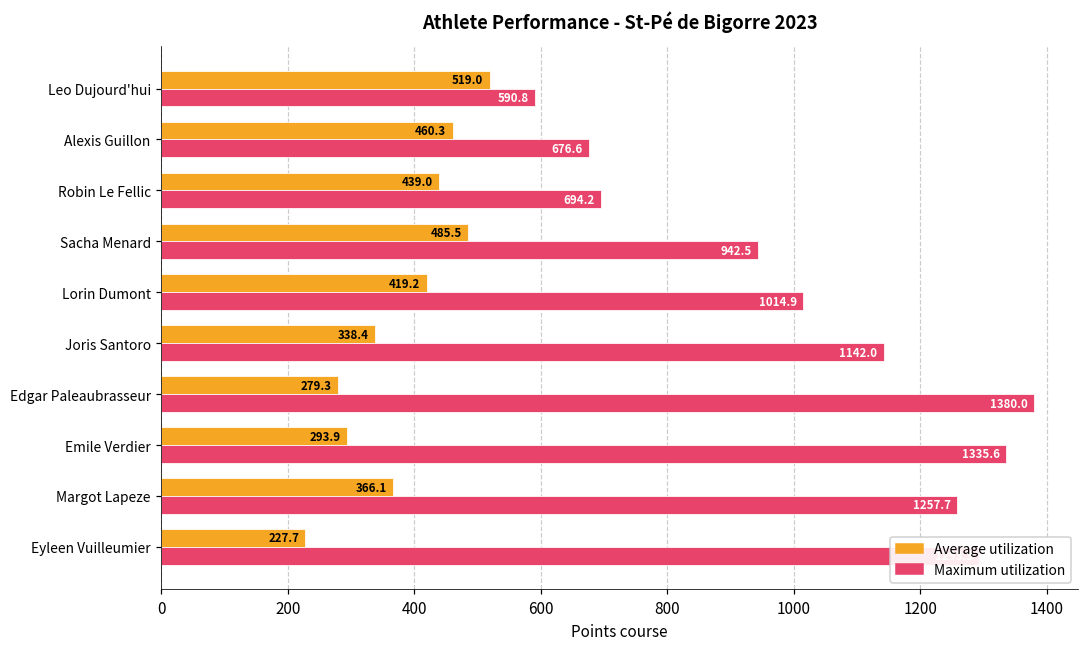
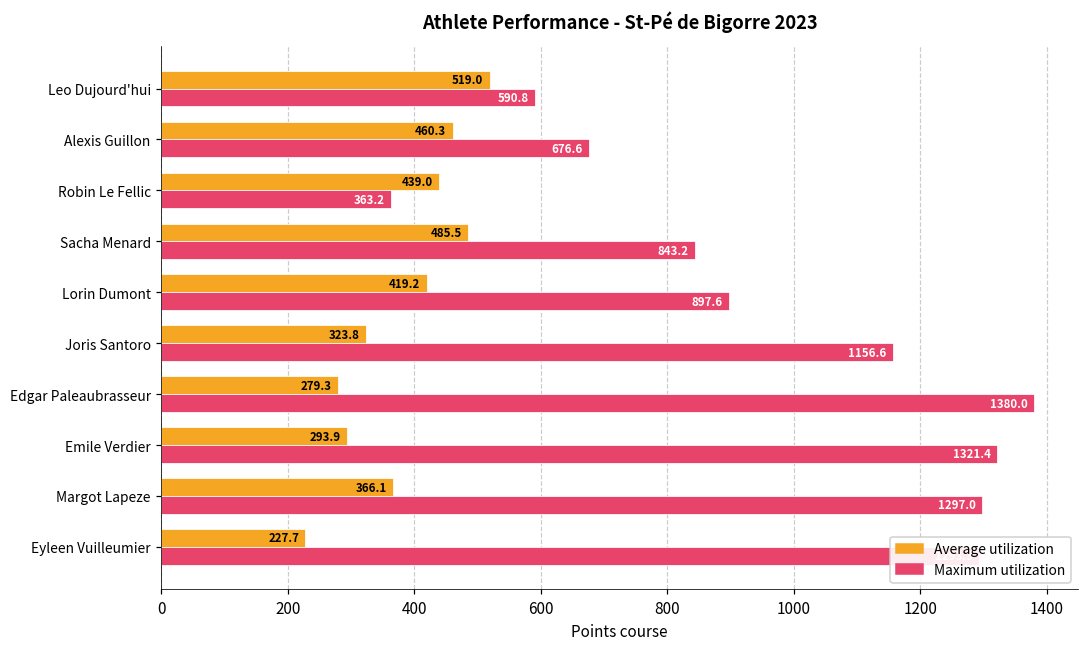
  {
    "Average utilization": {
      "Leo Dujourd'hui": 519.0,
      "Alexis Guillon": 460.3,
      "Robin Le Fellic": 439.0,
      "Sacha Menard": 485.5,
      "Lorin Dumont": 419.2,
-     "Joris Santoro": 338.4,
+     "Joris Santoro": 323.8,
      "Edgar Paleaubrasseur": 279.3,
      "Emile Verdier": 293.9,
      "Margot Lapeze": 366.1,
      "Eyleen Vuilleumier": 227.7
    },
    "Maximum utilization": {
      "Leo Dujourd'hui": 590.8,
      "Alexis Guillon": 676.6,
-     "Robin Le Fellic": 694.2,
-     "Sacha Menard": 942.5,
-     "Lorin Dumont": 1014.9,
-     "Joris Santoro": 1142.0,
+     "Robin Le Fellic": 363.2,
+     "Sacha Menard": 843.2,
+     "Lorin Dumont": 897.6,
+     "Joris Santoro": 1156.6,
      "Edgar Paleaubrasseur": 1380.0,
-     "Emile Verdier": 1335.6,
-     "Margot Lapeze": 1257.7
+     "Emile Verdier": 1321.4,
+     "Margot Lapeze": 1297.0
    }
  }
